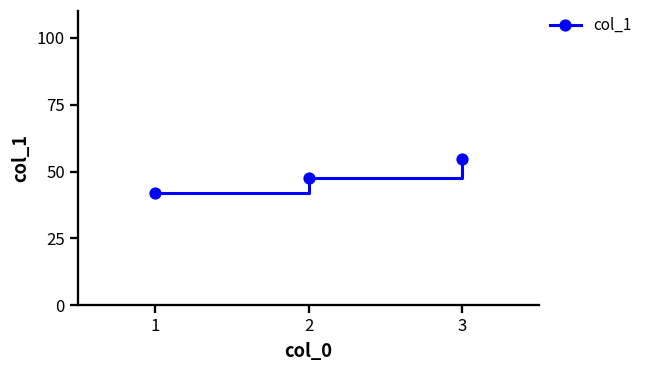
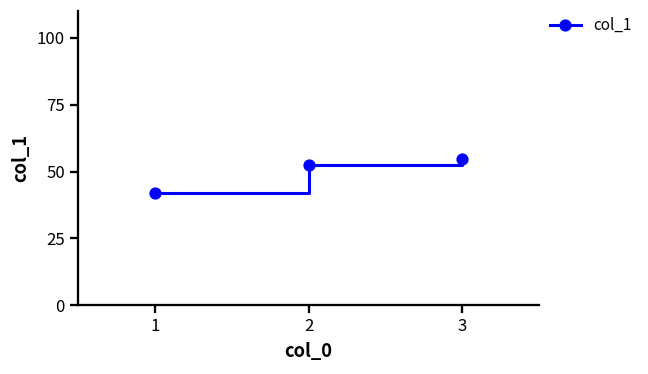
  {
    "1": 42,
-   "2": 48,
+   "2": 52,
    "3": 55
  }
